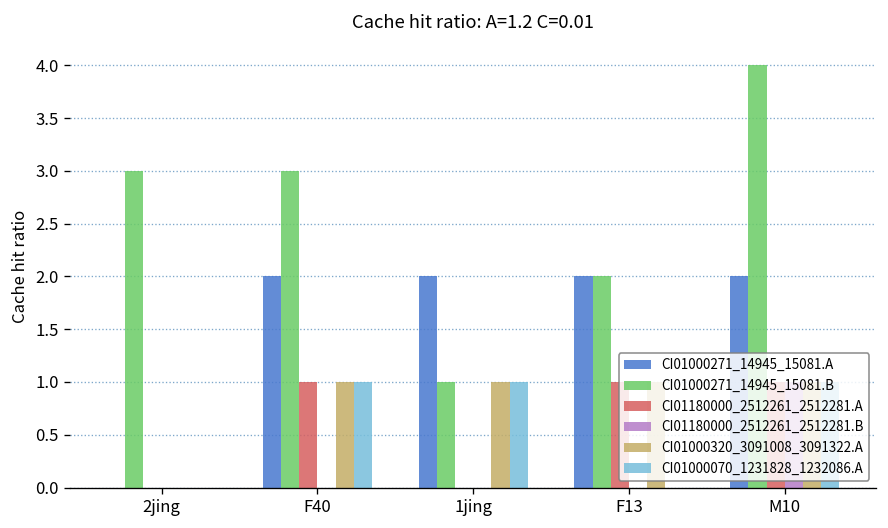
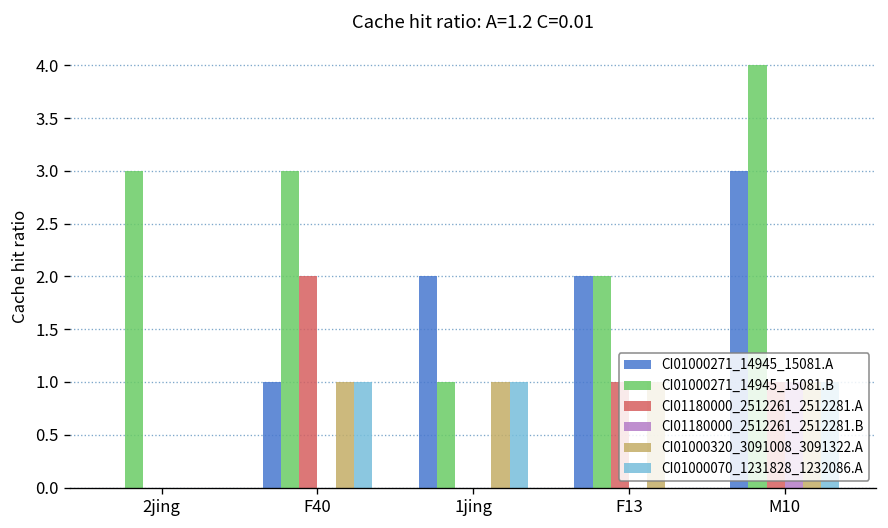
  {
    "CI01000271_14945_15081.A": {
      "2jing": 0,
-     "F40": 2,
+     "F40": 1,
      "1jing": 2,
      "F13": 2,
-     "M10": 2
+     "M10": 3
    },
    "CI01000271_14945_15081.B": {
      "2jing": 3,
      "F40": 3,
      "1jing": 1,
      "F13": 2,
      "M10": 4
    },
    "CI01180000_2512261_2512281.A": {
      "2jing": 0,
-     "F40": 1,
+     "F40": 2,
      "1jing": 0
    },
    "CI01180000_2512261_2512281.B": {
      "2jing": 0,
      "F40": 0,
      "1jing": 0,
      "F13": 0
    },
    "CI01000320_3091008_3091322.A": {
      "2jing": 0,
      "F40": 1,
      "1jing": 1
    },
    "CI01000070_1231828_1232086.A": {
      "2jing": 0,
      "F40": 1,
      "1jing": 1,
      "F13": 0
    }
  }
